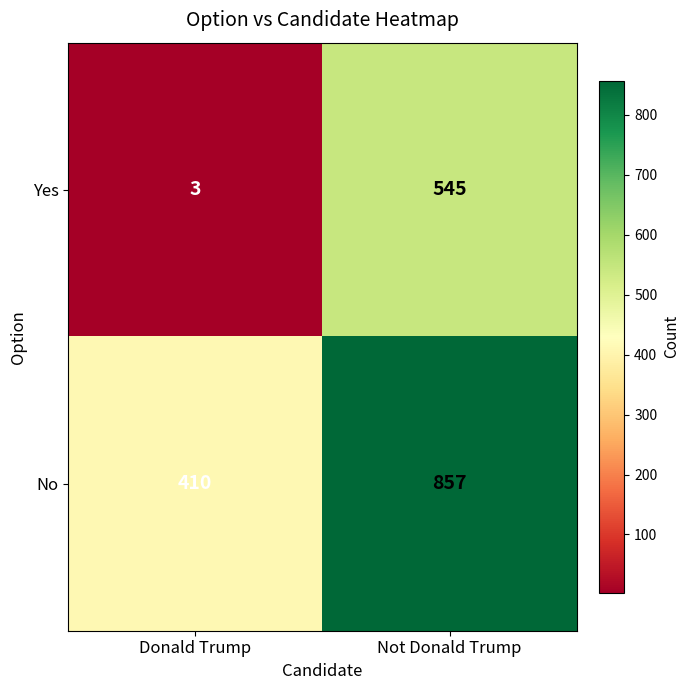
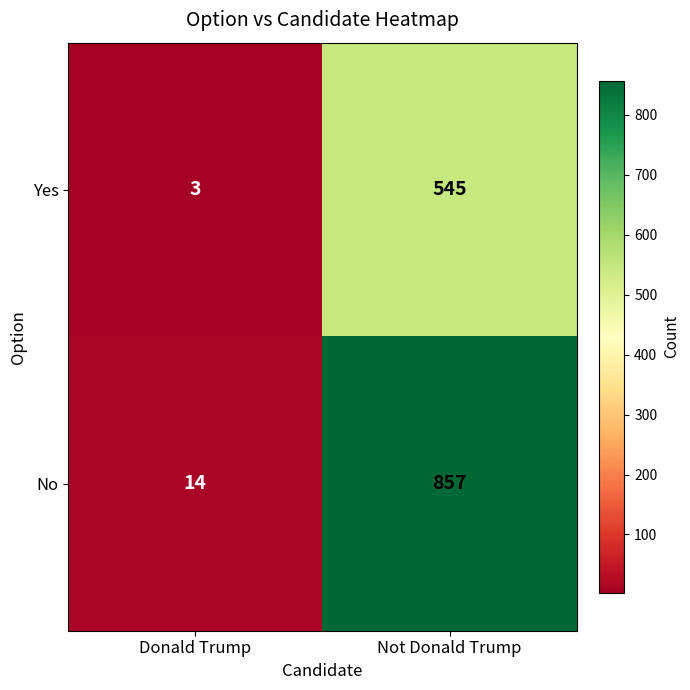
  {
    "Yes": {
      "Donald Trump": 3,
      "Not Donald Trump": 545
    },
    "No": {
-     "Donald Trump": 410,
+     "Donald Trump": 14,
      "Not Donald Trump": 857
    }
  }
